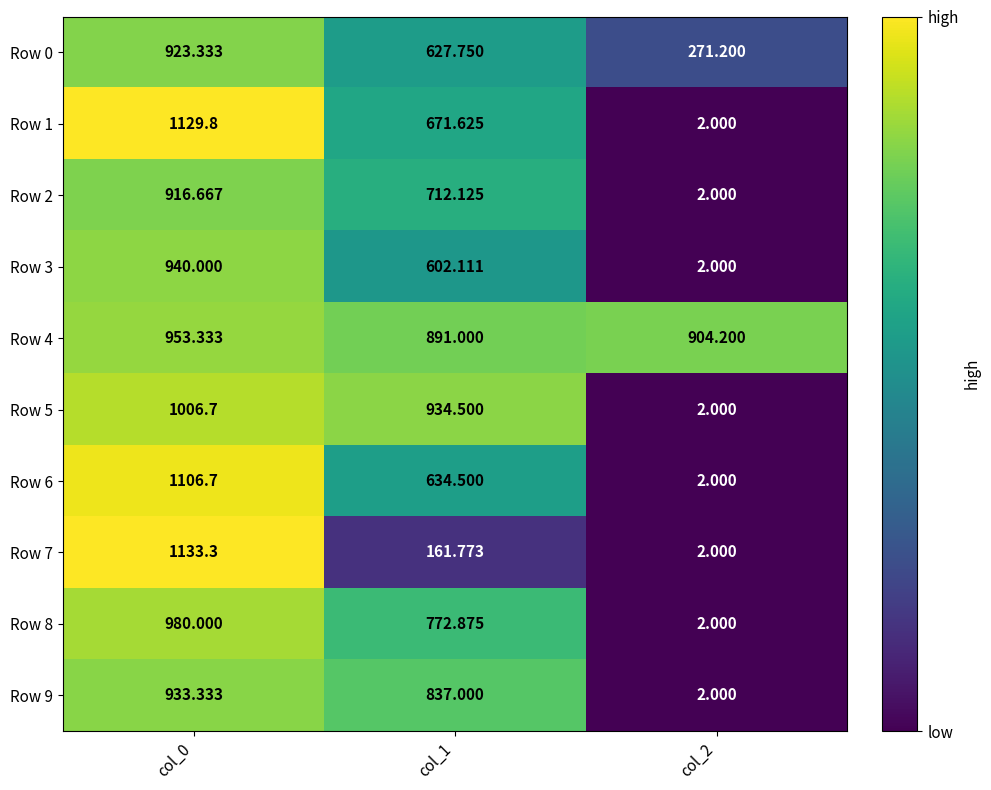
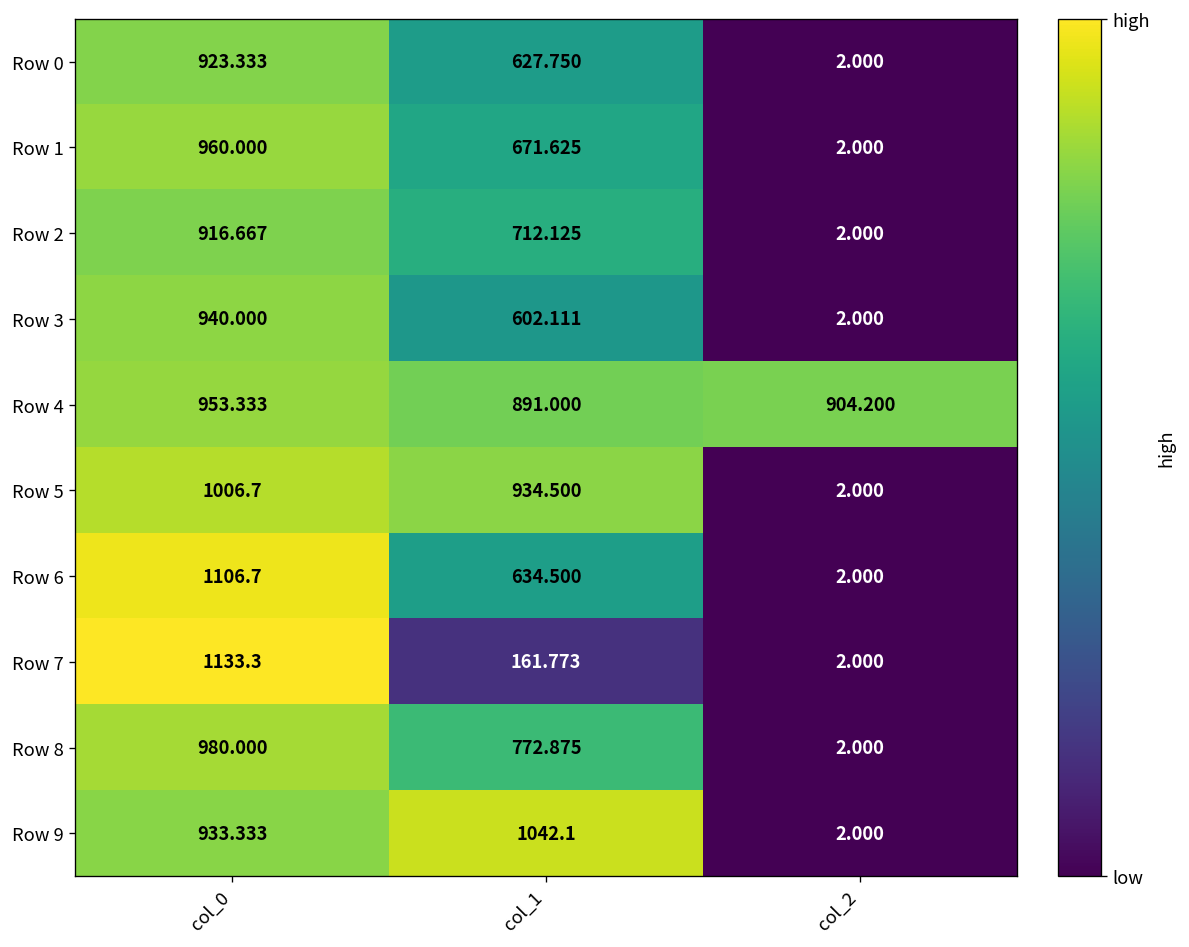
  {
    "Row 0": {
      "col_0": 923.333,
      "col_1": 627.750,
-     "col_2": 271.200
+     "col_2": 2.000
    },
    "Row 1": {
-     "col_0": 1129.8,
+     "col_0": 960.000,
      "col_1": 671.625,
      "col_2": 2.000
    },
    "Row 2": {
      "col_0": 916.667,
      "col_1": 712.125,
      "col_2": 2.000
    },
    "Row 3": {
      "col_0": 940.000,
      "col_1": 602.111,
      "col_2": 2.000
    },
    "Row 4": {
      "col_0": 953.333,
      "col_1": 891.000,
      "col_2": 904.200
    },
    "Row 5": {
      "col_0": 1006.7,
      "col_1": 934.500,
      "col_2": 2.000
    },
    "Row 6": {
      "col_0": 1106.7,
      "col_1": 634.500,
      "col_2": 2.000
    },
    "Row 7": {
      "col_0": 1133.3,
      "col_1": 161.773,
      "col_2": 2.000
    },
    "Row 8": {
      "col_0": 980.000,
      "col_1": 772.875,
      "col_2": 2.000
    },
    "Row 9": {
      "col_0": 933.333,
-     "col_1": 837.000,
+     "col_1": 1042.1,
      "col_2": 2.000
    }
  }
